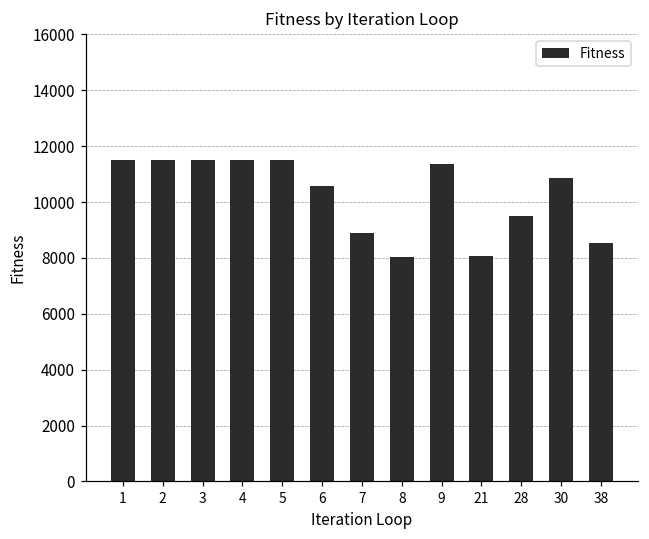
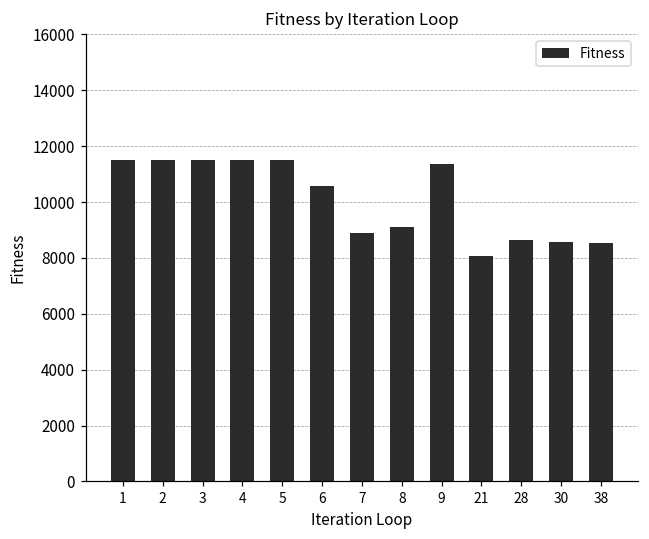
  {
    "1": 11500,
    "2": 11500,
    "3": 11500,
    "4": 11500,
    "5": 11500,
    "6": 10600,
    "7": 8900,
-   "8": 8000,
+   "8": 9100,
    "9": 11400,
    "21": 8100,
-   "28": 9500,
-   "30": 10900,
+   "28": 8600,
+   "30": 8600,
    "38": 8500
  }
